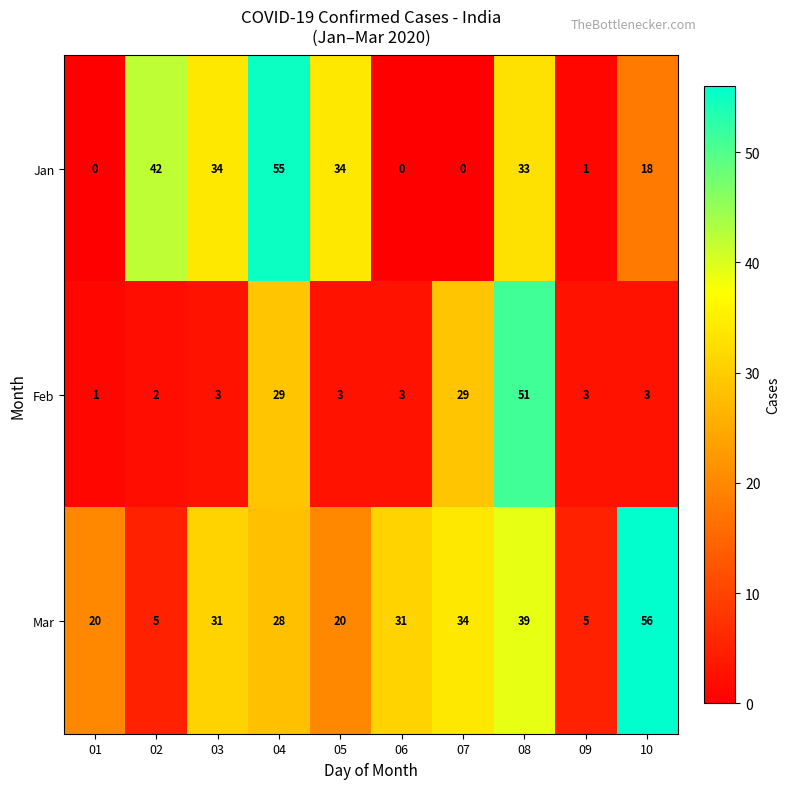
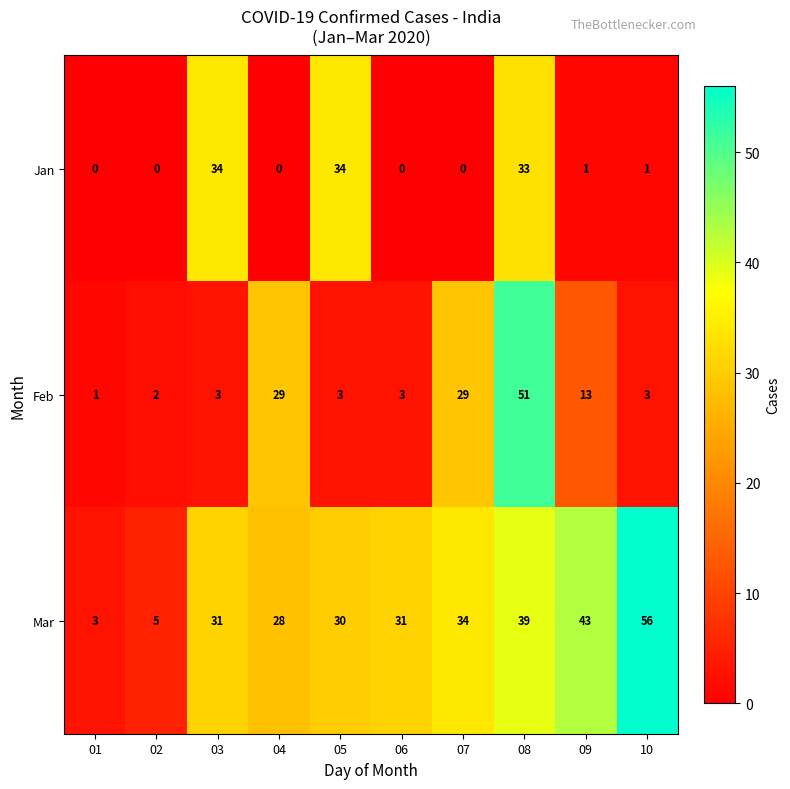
  {
    "Jan": {
      "01": 0,
-     "02": 42,
+     "02": 0,
      "03": 34,
-     "04": 55,
+     "04": 0,
      "05": 34,
      "06": 0,
      "07": 0,
      "08": 33,
      "09": 1,
-     "10": 18
+     "10": 1
    },
    "Feb": {
      "01": 1,
      "02": 2,
      "03": 3,
      "04": 29,
      "05": 3,
      "06": 3,
      "07": 29,
      "08": 51,
-     "09": 3,
+     "09": 13,
      "10": 3
    },
    "Mar": {
-     "01": 20,
+     "01": 3,
      "02": 5,
      "03": 31,
      "04": 28,
-     "05": 20,
+     "05": 30,
      "06": 31,
      "07": 34,
      "08": 39,
-     "09": 5,
+     "09": 43,
      "10": 56
    }
  }
